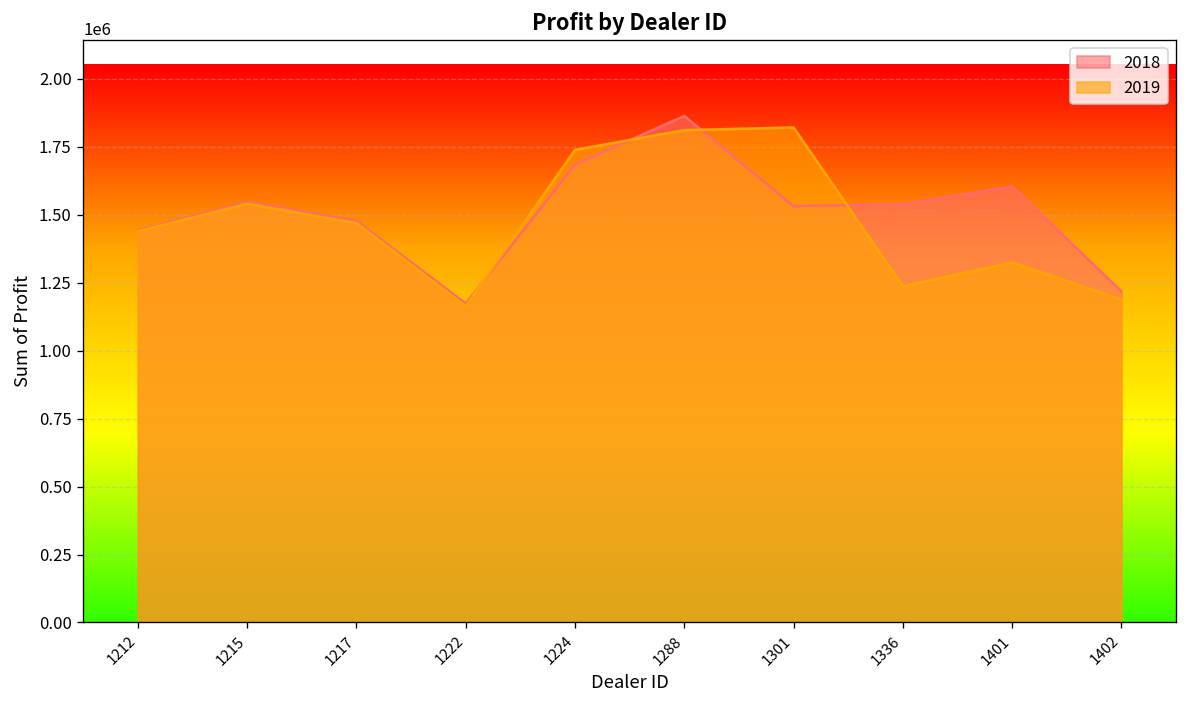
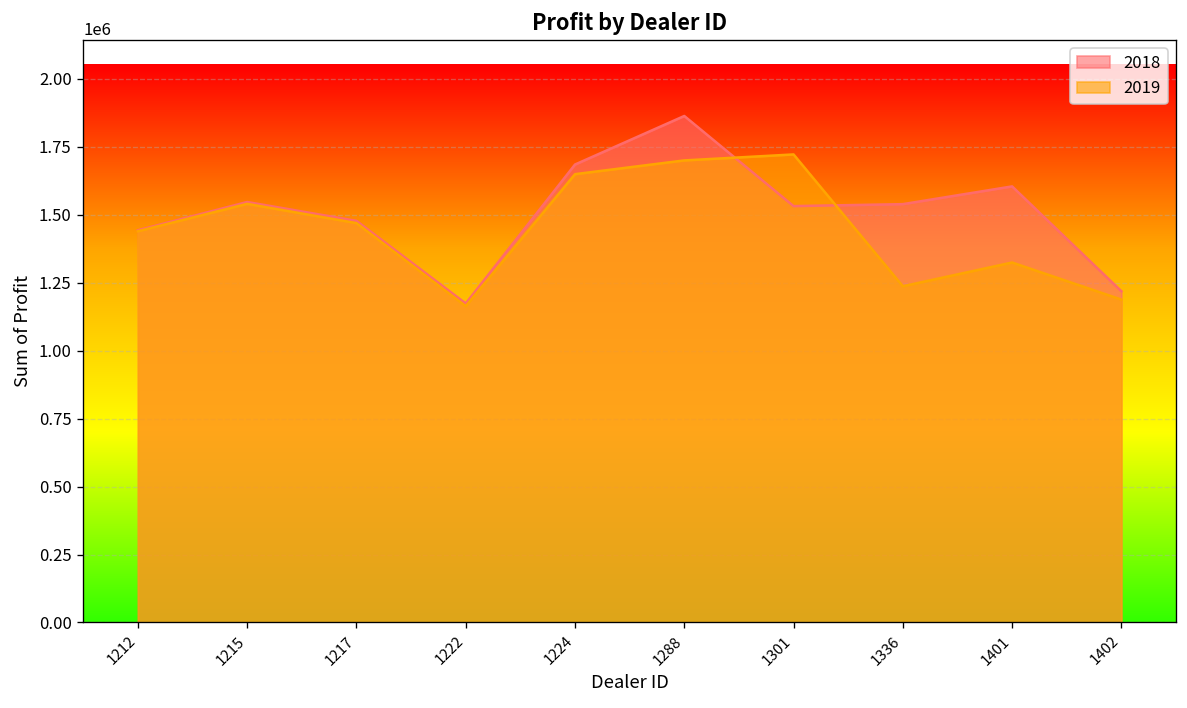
  {
    "2018": {
      "1224": 1680000,
      "1288": 1860000,
      "1301": 1530000,
      "1336": 1540000,
      "1401": 1600000,
      "1402": 1220000
    },
    "2019": {
-     "1224": 1740000,
-     "1288": 1810000,
-     "1301": 1820000,
+     "1224": 1650000,
+     "1288": 1700000,
+     "1301": 1720000,
      "1336": 1240000,
      "1401": 1320000,
      "1402": 1190000
    }
  }
